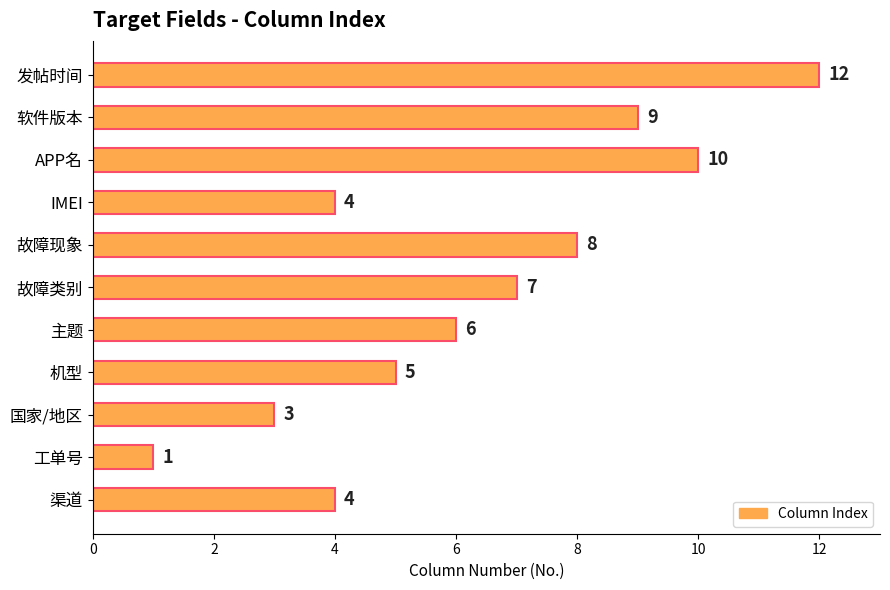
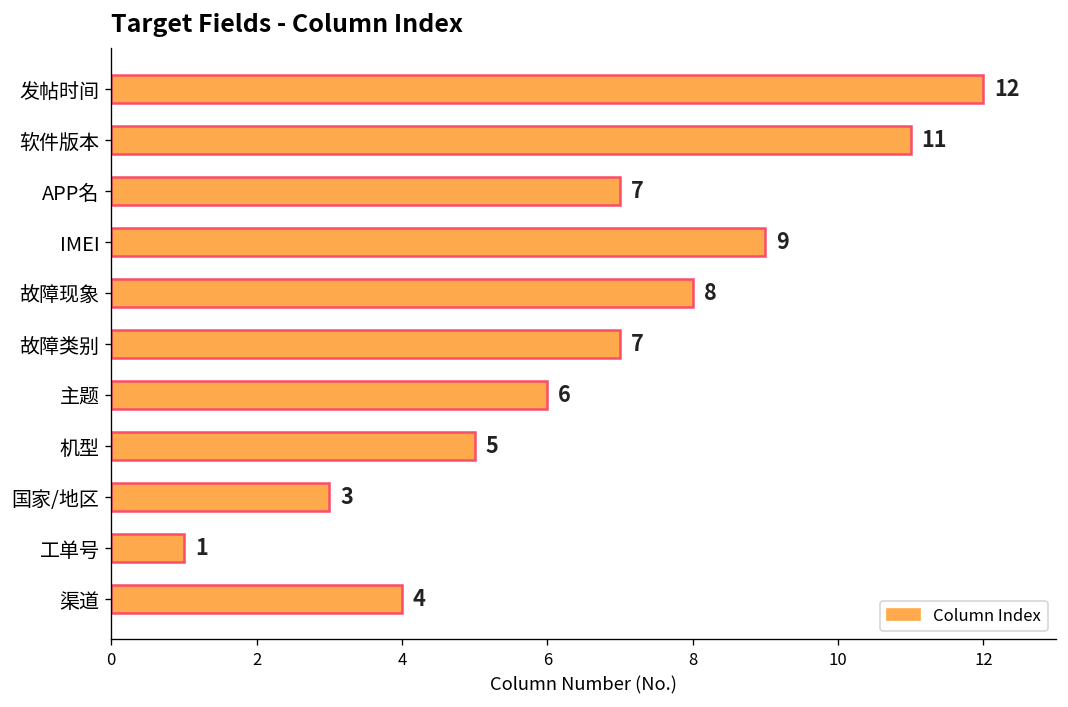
  {
    "发帖时间": 12,
-   "软件版本": 9,
-   "APP名": 10,
-   "IMEI": 4,
+   "软件版本": 11,
+   "APP名": 7,
+   "IMEI": 9,
    "故障现象": 8,
    "故障类别": 7,
    "主题": 6,
    "机型": 5,
    "国家/地区": 3,
    "工单号": 1,
    "渠道": 4
  }
